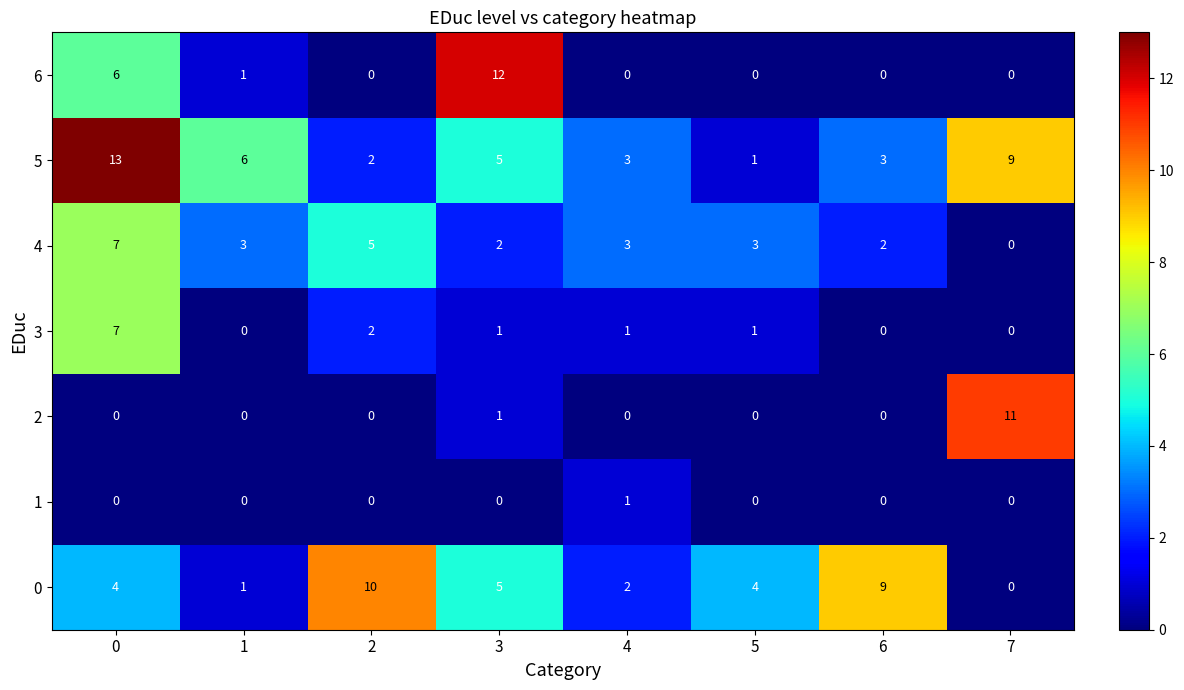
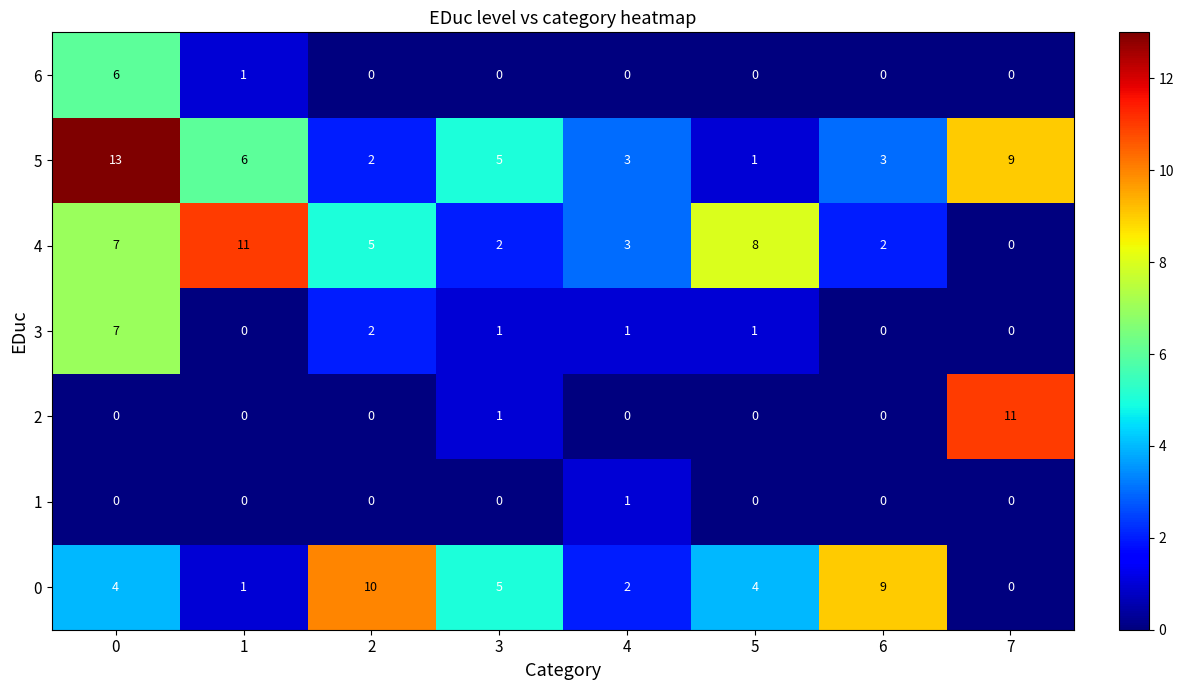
  {
    "6": {
      "0": 6,
      "1": 1,
      "2": 0,
-     "3": 12,
+     "3": 0,
      "4": 0,
      "5": 0,
      "6": 0,
      "7": 0
    },
    "5": {
      "0": 13,
      "1": 6,
      "2": 2,
      "3": 5,
      "4": 3,
      "5": 1,
      "6": 3,
      "7": 9
    },
    "4": {
      "0": 7,
-     "1": 3,
+     "1": 11,
      "2": 5,
      "3": 2,
      "4": 3,
-     "5": 3,
+     "5": 8,
      "6": 2,
      "7": 0
    },
    "3": {
      "0": 7,
      "1": 0,
      "2": 2,
      "3": 1,
      "4": 1,
      "5": 1,
      "6": 0,
      "7": 0
    },
    "2": {
      "0": 0,
      "1": 0,
      "2": 0,
      "3": 1,
      "4": 0,
      "5": 0,
      "6": 0,
      "7": 11
    },
    "1": {
      "0": 0,
      "1": 0,
      "2": 0,
      "3": 0,
      "4": 1,
      "5": 0,
      "6": 0,
      "7": 0
    },
    "0": {
      "0": 4,
      "1": 1,
      "2": 10,
      "3": 5,
      "4": 2,
      "5": 4,
      "6": 9,
      "7": 0
    }
  }
